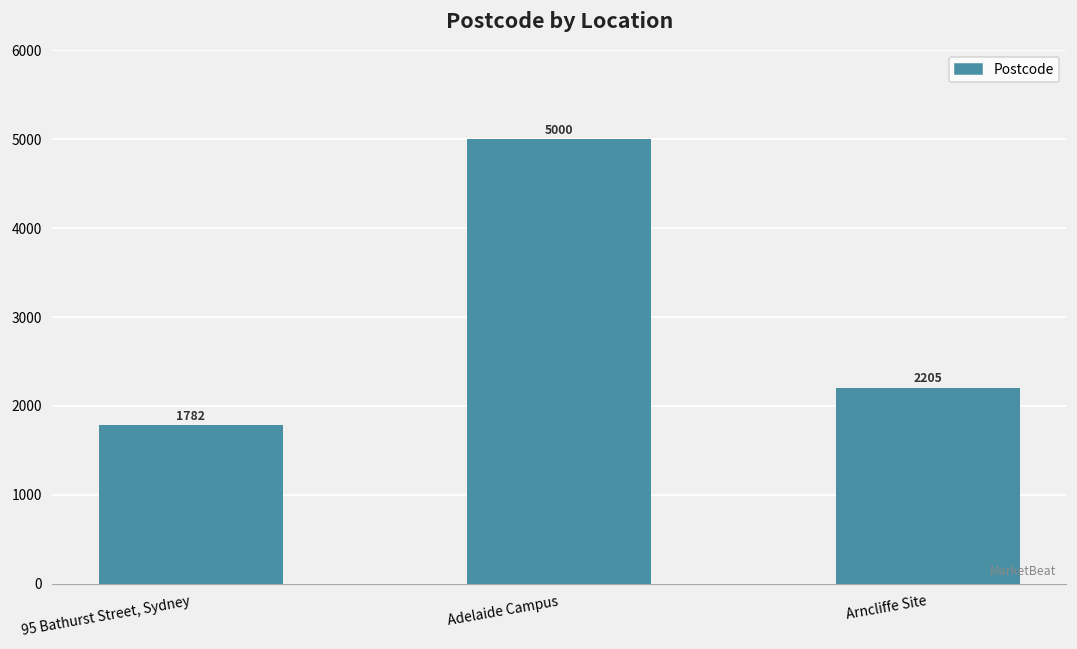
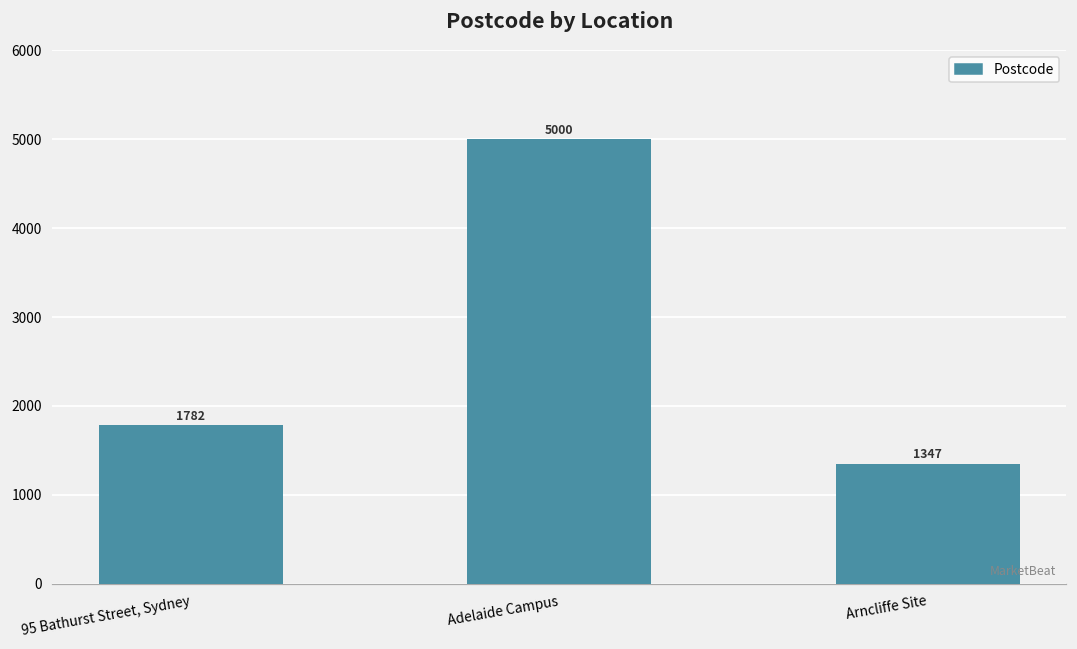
  {
    "95 Bathurst Street, Sydney": 1782,
    "Adelaide Campus": 5000,
-   "Arncliffe Site": 2205
+   "Arncliffe Site": 1347
  }
